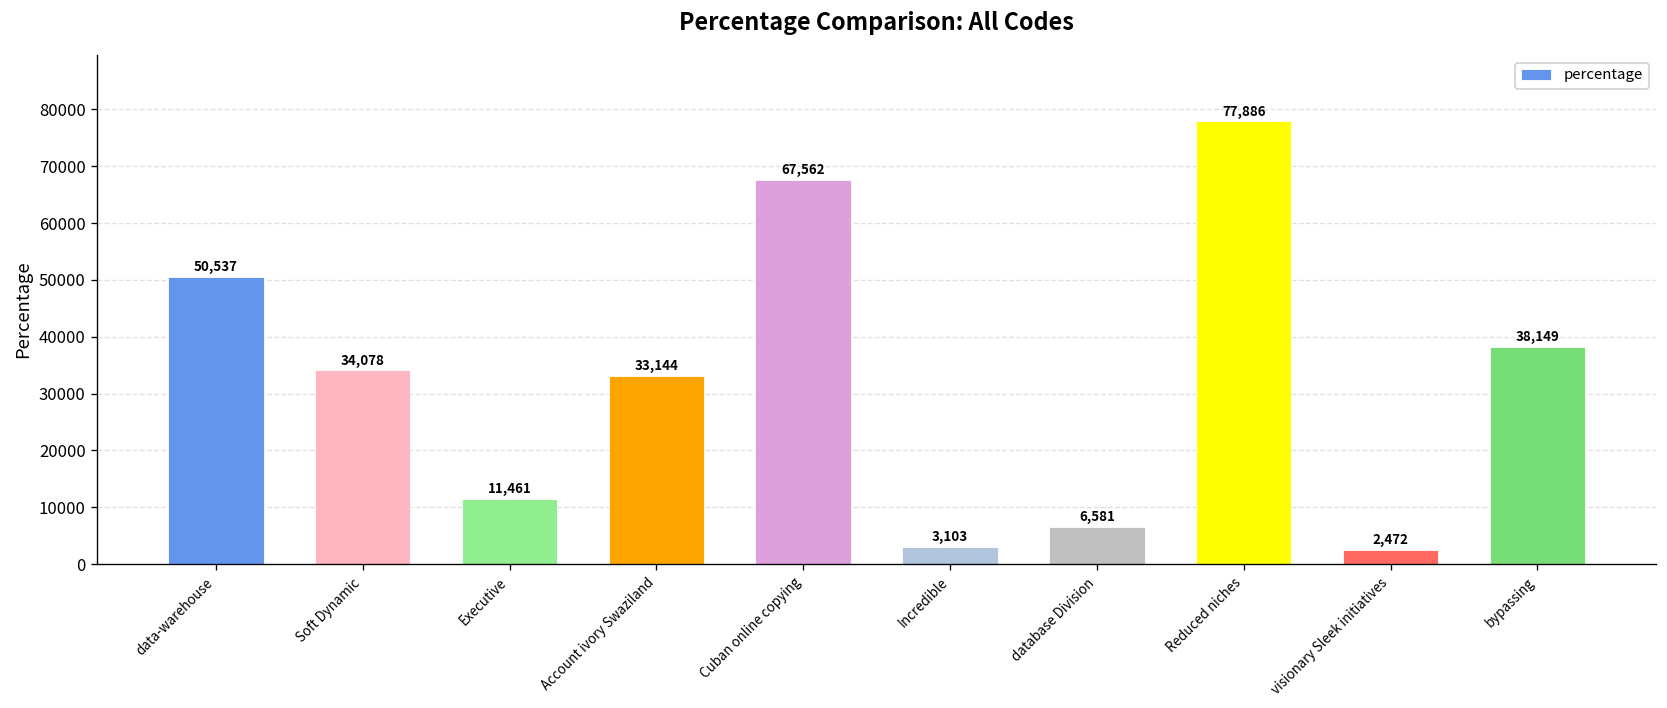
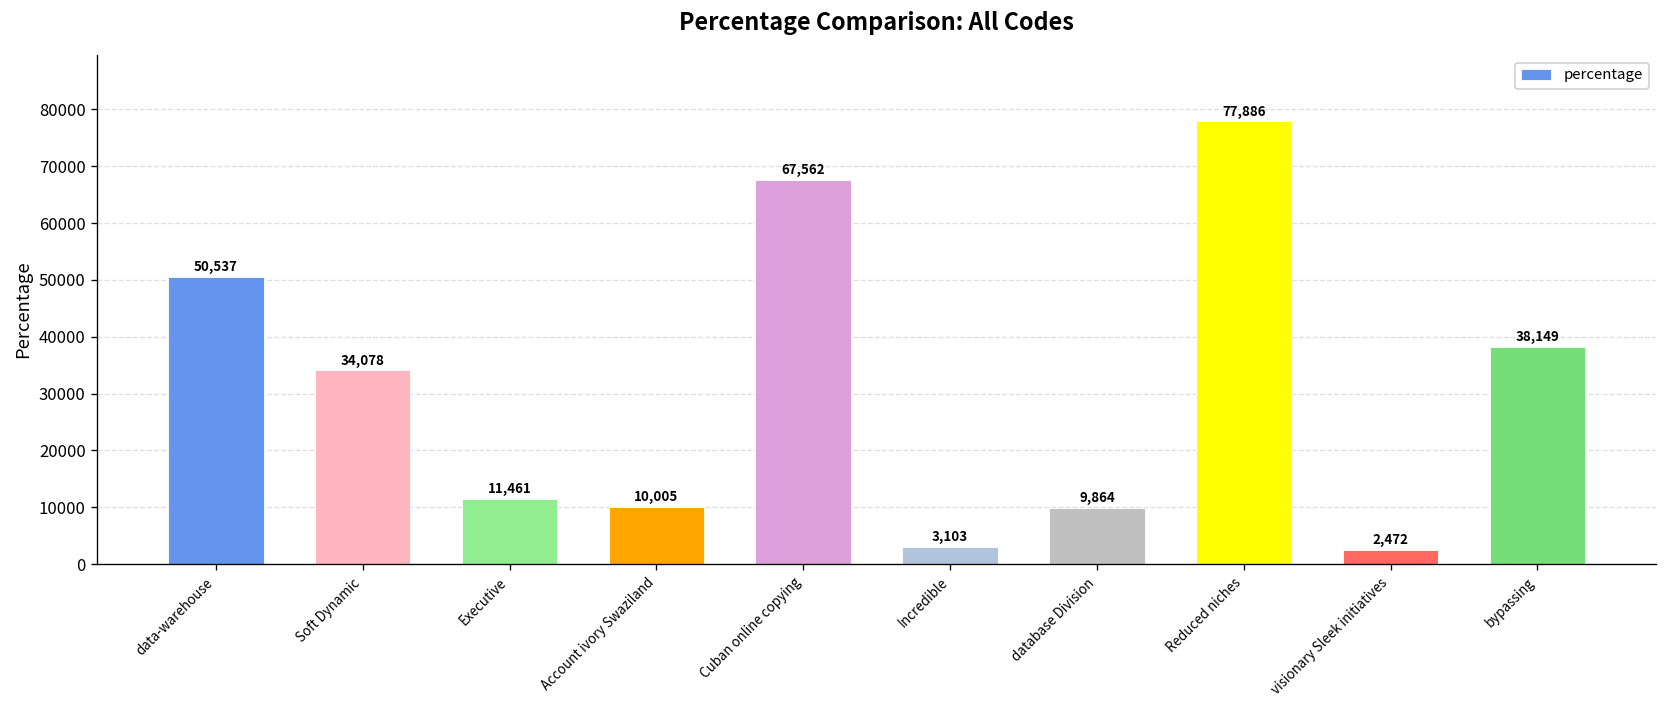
  {
    "data-warehouse": "50,537",
    "Soft Dynamic": "34,078",
    "Executive": "11,461",
-   "Account ivory Swaziland": "33,144",
+   "Account ivory Swaziland": "10,005",
    "Cuban online copying": "67,562",
    "Incredible": "3,103",
-   "database Division": "6,581",
+   "database Division": "9,864",
    "Reduced niches": "77,886",
    "visionary Sleek initiatives": "2,472",
    "bypassing": "38,149"
  }
